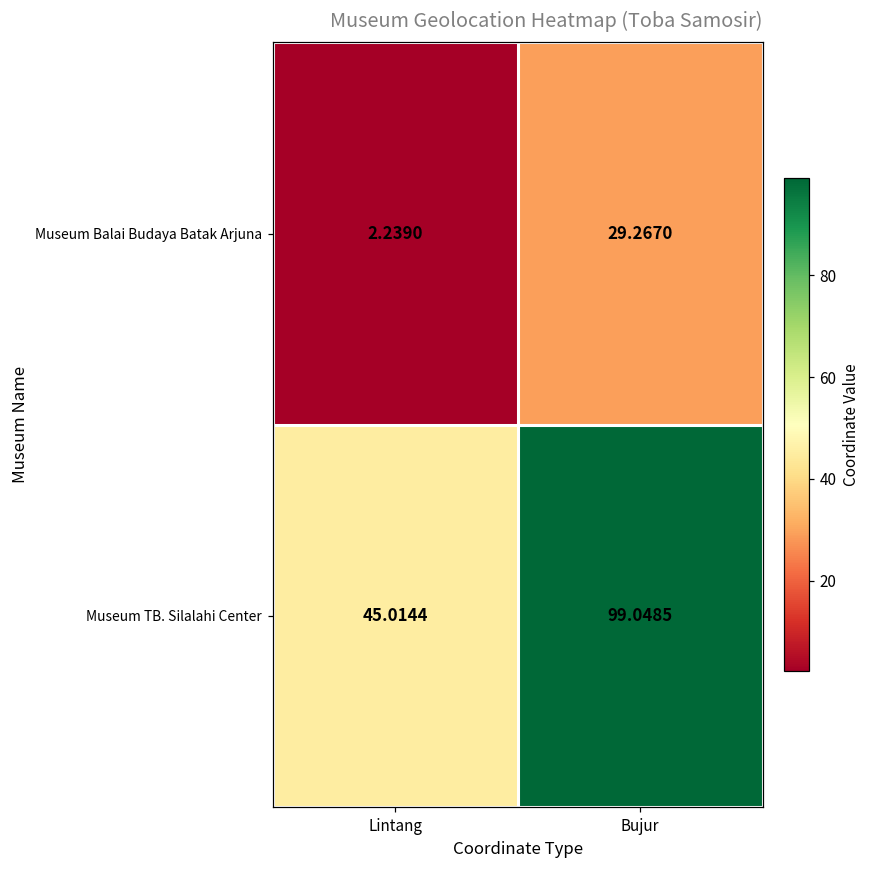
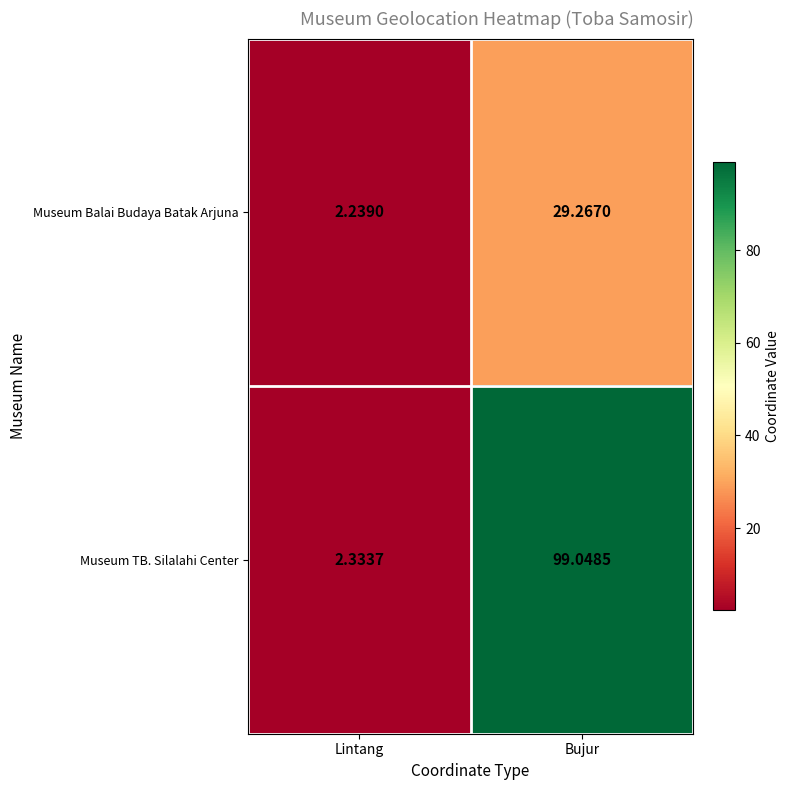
  {
    "Museum Balai Budaya Batak Arjuna": {
      "Lintang": 2.2390,
      "Bujur": 29.2670
    },
    "Museum TB. Silalahi Center": {
-     "Lintang": 45.0144,
+     "Lintang": 2.3337,
      "Bujur": 99.0485
    }
  }
